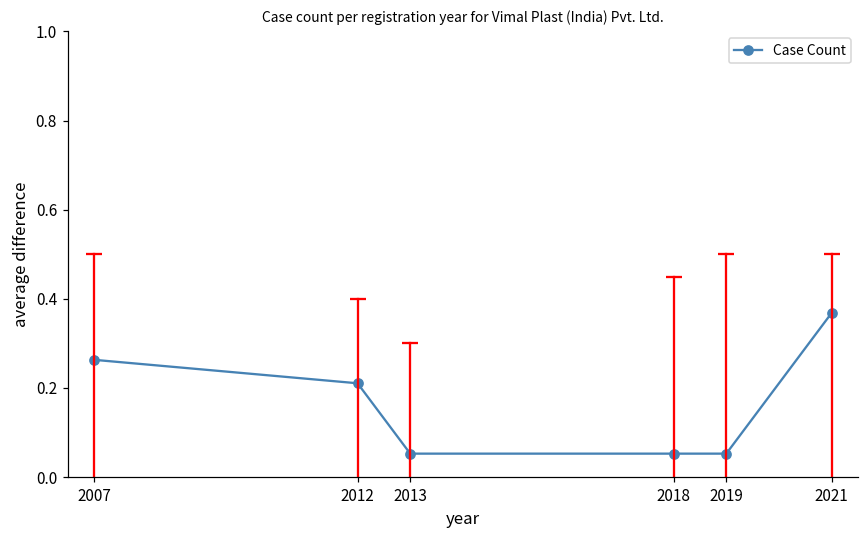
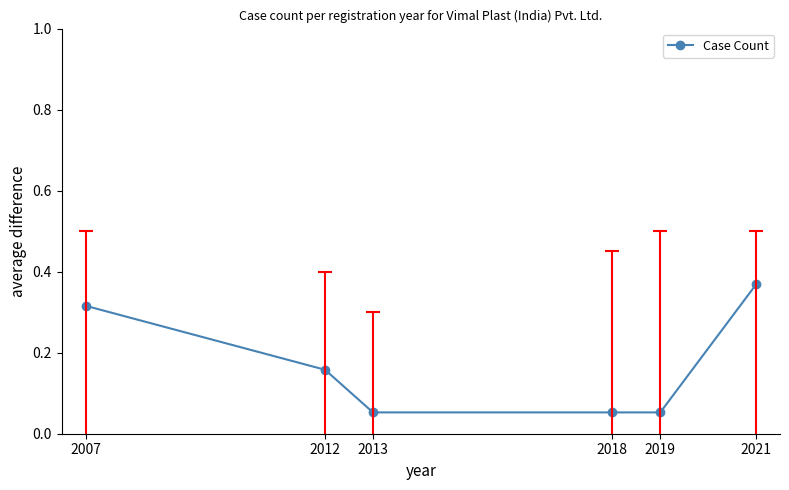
  {
    "Case Count": {
-     "2007": 0.26,
-     "2012": 0.21,
+     "2007": 0.32,
+     "2012": 0.16,
      "2013": 0.05,
      "2018": 0.05,
      "2019": 0.05,
      "2021": 0.37
    }
  }
